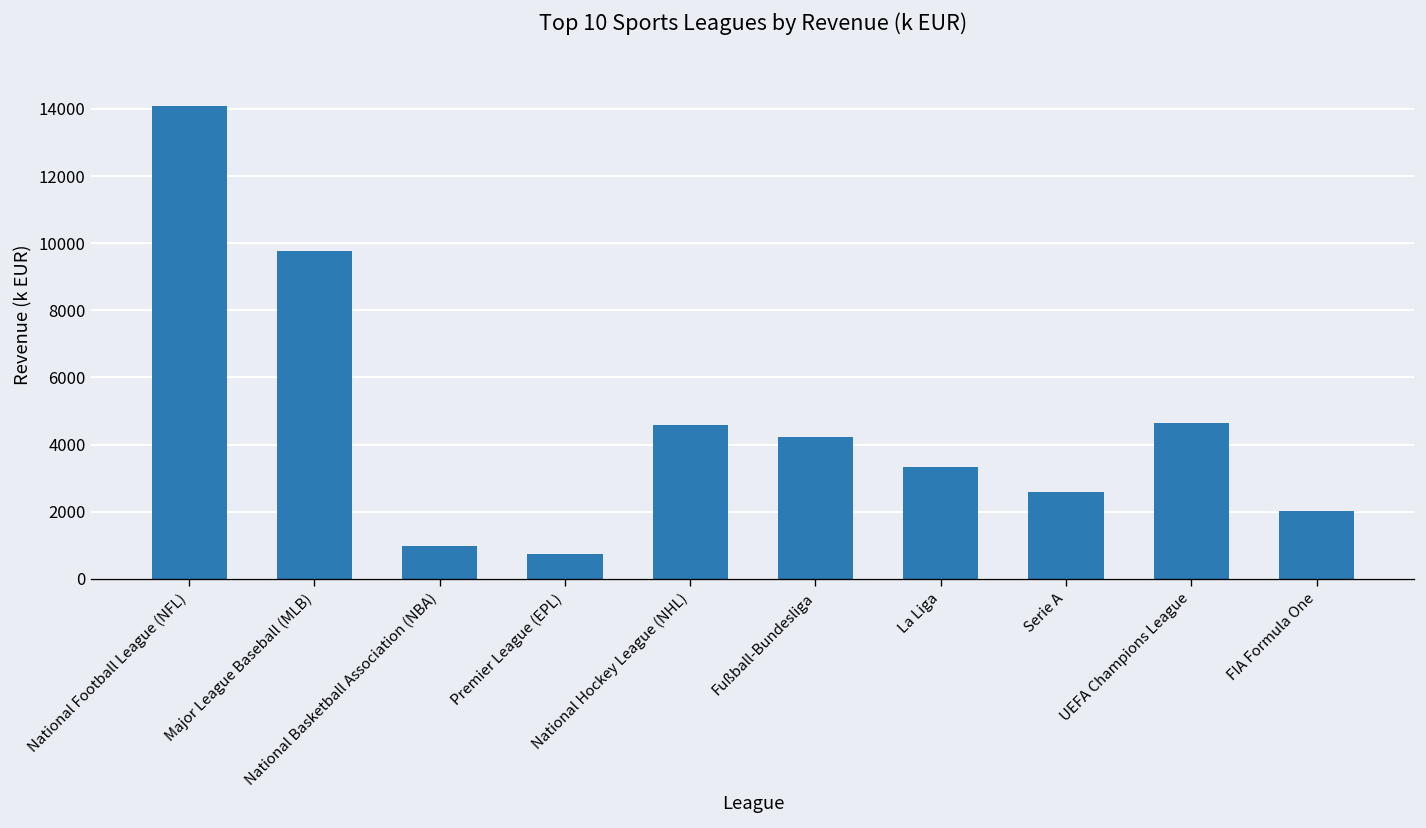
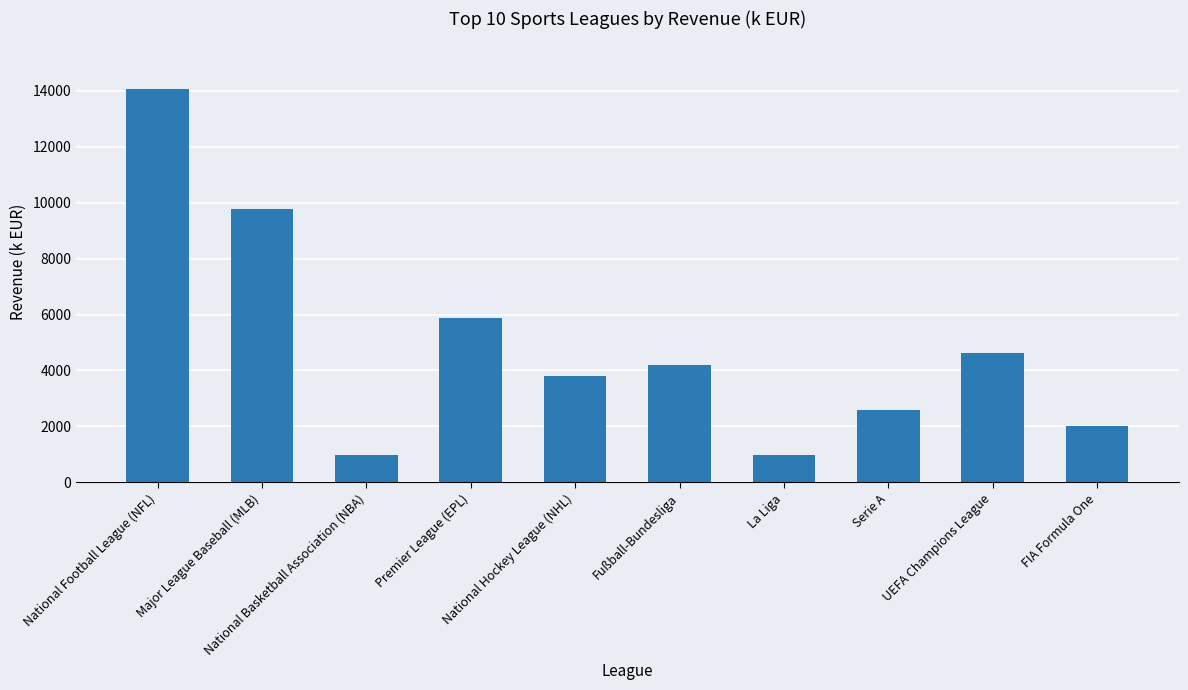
  {
    "National Football League (NFL)": 14100,
    "Major League Baseball (MLB)": 9800,
    "National Basketball Association (NBA)": 1000,
-   "Premier League (EPL)": 800,
-   "National Hockey League (NHL)": 4600,
+   "Premier League (EPL)": 5900,
+   "National Hockey League (NHL)": 3800,
    "Fußball-Bundesliga": 4200,
-   "La Liga": 3300,
+   "La Liga": 1000,
    "Serie A": 2600,
    "UEFA Champions League": 4600,
    "FIA Formula One": 2000
  }
